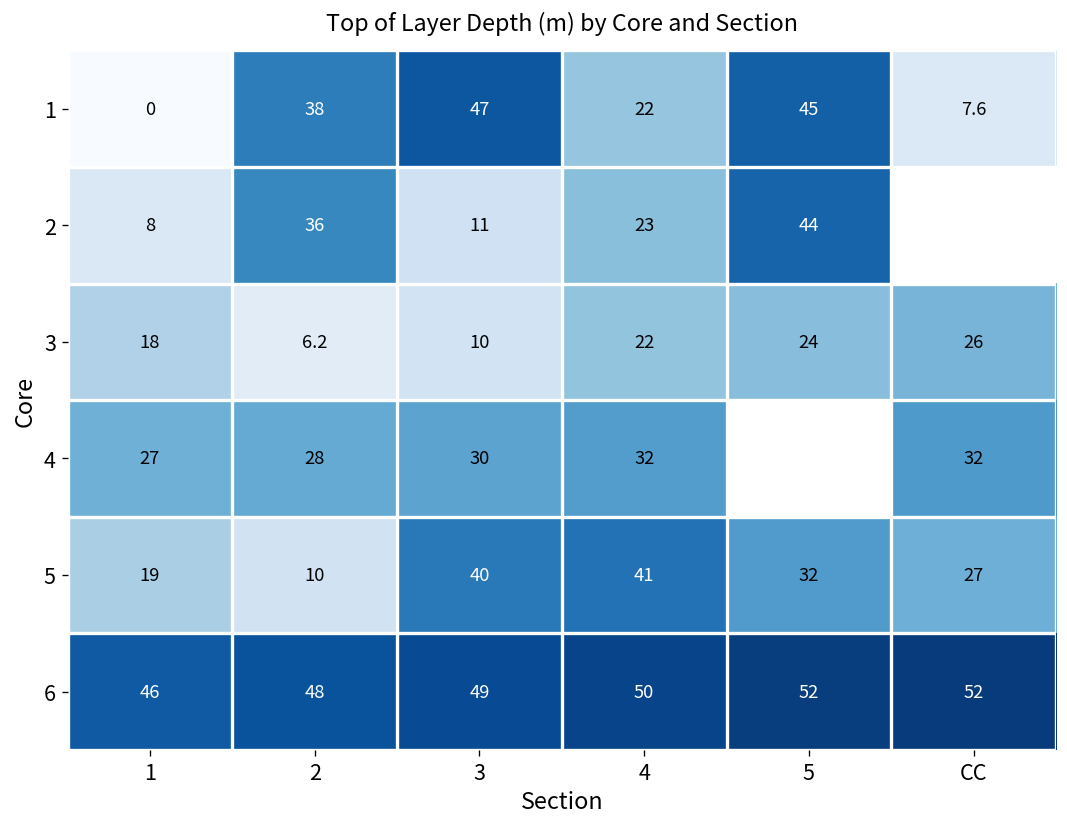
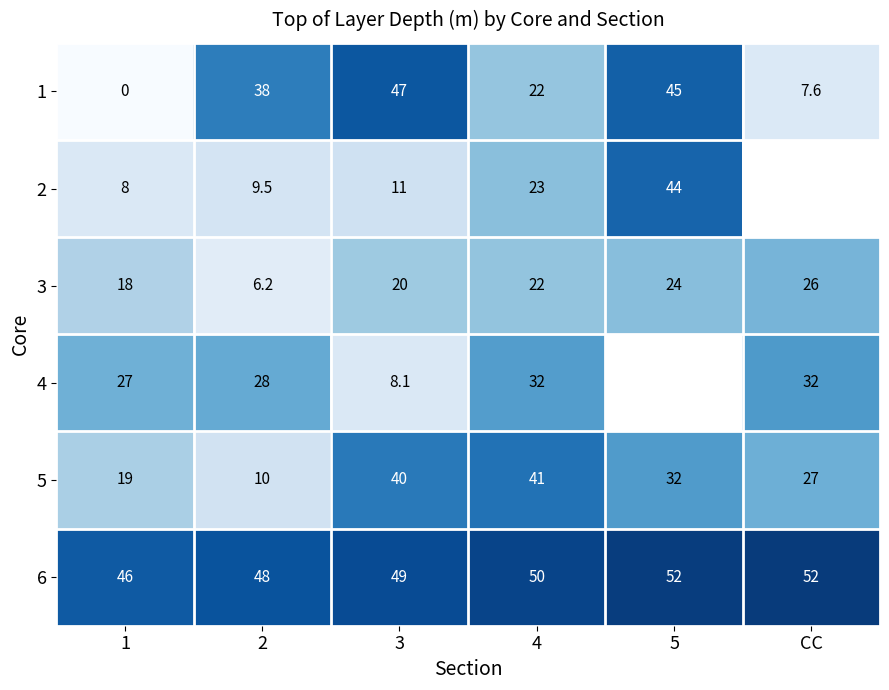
  {
    "1": {
      "1": 0,
      "2": 38,
      "3": 47,
      "4": 22,
      "5": 45,
      "CC": 7.6
    },
    "2": {
      "1": 8,
-     "2": 36,
+     "2": 9.5,
      "3": 11,
      "4": 23,
      "5": 44
    },
    "3": {
      "1": 18,
      "2": 6.2,
-     "3": 10,
+     "3": 20,
      "4": 22,
      "5": 24,
      "CC": 26
    },
    "4": {
      "1": 27,
      "2": 28,
-     "3": 30,
+     "3": 8.1,
      "4": 32,
      "CC": 32
    },
    "5": {
      "1": 19,
      "2": 10,
      "3": 40,
      "4": 41,
      "5": 32,
      "CC": 27
    },
    "6": {
      "1": 46,
      "2": 48,
      "3": 49,
      "4": 50,
      "5": 52,
      "CC": 52
    }
  }
